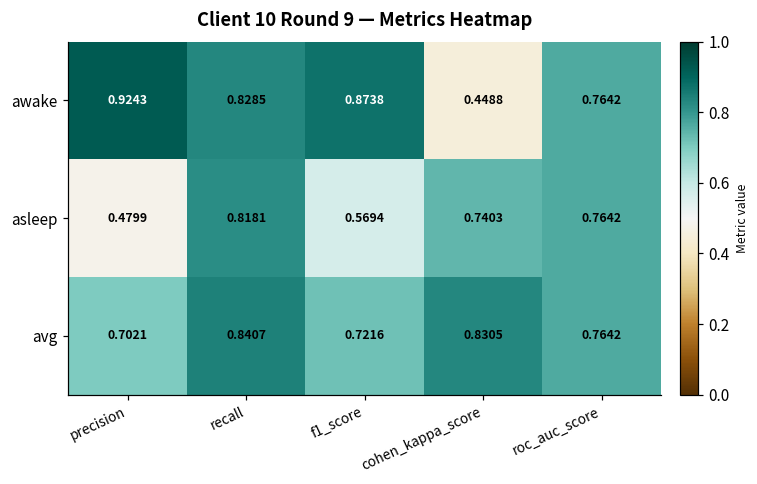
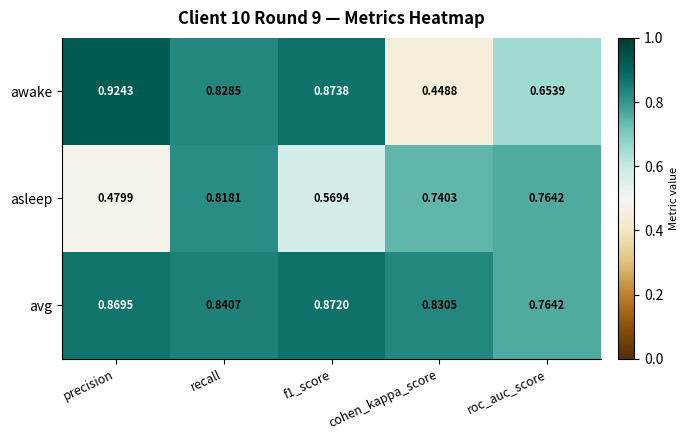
  {
    "awake": {
      "precision": 0.9243,
      "recall": 0.8285,
      "f1_score": 0.8738,
      "cohen_kappa_score": 0.4488,
-     "roc_auc_score": 0.7642
+     "roc_auc_score": 0.6539
    },
    "asleep": {
      "precision": 0.4799,
      "recall": 0.8181,
      "f1_score": 0.5694,
      "cohen_kappa_score": 0.7403,
      "roc_auc_score": 0.7642
    },
    "avg": {
-     "precision": 0.7021,
+     "precision": 0.8695,
      "recall": 0.8407,
-     "f1_score": 0.7216,
+     "f1_score": 0.8720,
      "cohen_kappa_score": 0.8305,
      "roc_auc_score": 0.7642
    }
  }
